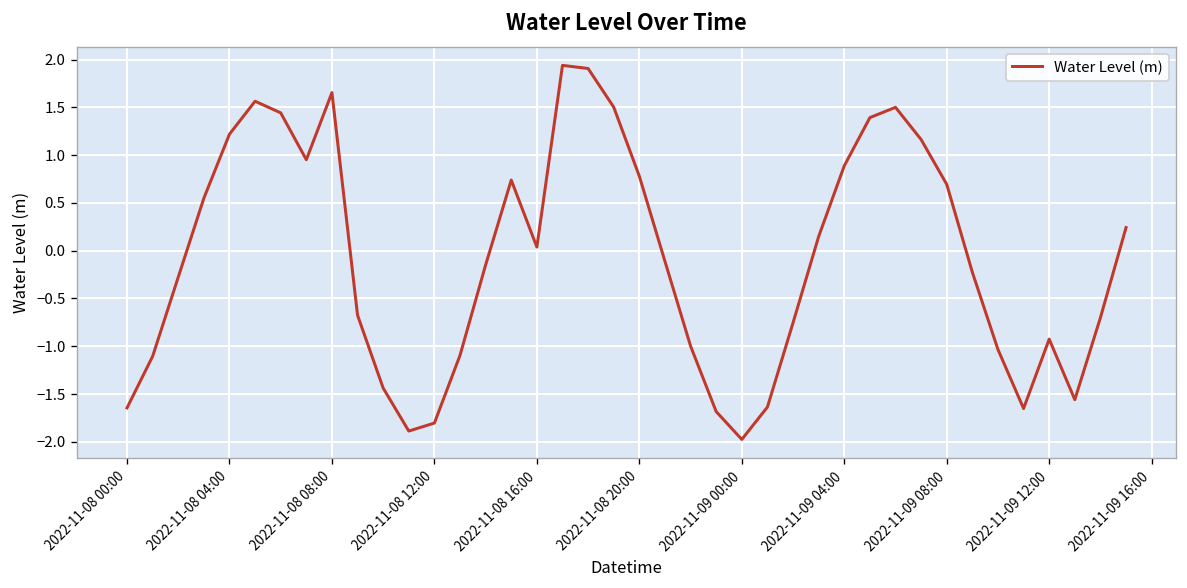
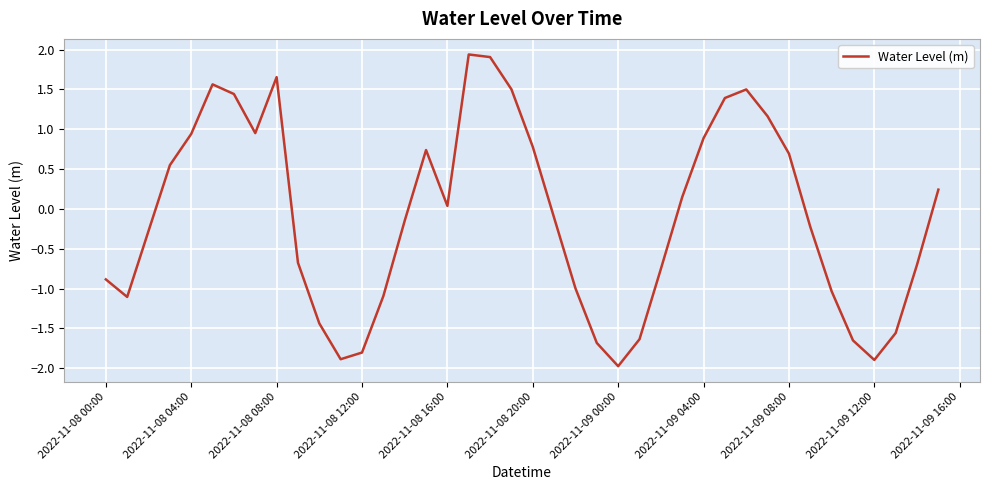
  {
-   "2022-11-08 00:00": -1.6,
-   "2022-11-08 04:00": 1.2,
+   "2022-11-08 00:00": -0.9,
+   "2022-11-08 04:00": 0.9,
    "2022-11-08 08:00": 1.7,
    "2022-11-08 12:00": -1.8,
    "2022-11-08 16:00": 0.0,
    "2022-11-08 20:00": 0.8,
    "2022-11-09 00:00": -2.0,
    "2022-11-09 04:00": 0.9,
    "2022-11-09 08:00": 0.7,
-   "2022-11-09 12:00": -0.9
+   "2022-11-09 12:00": -1.9
  }
